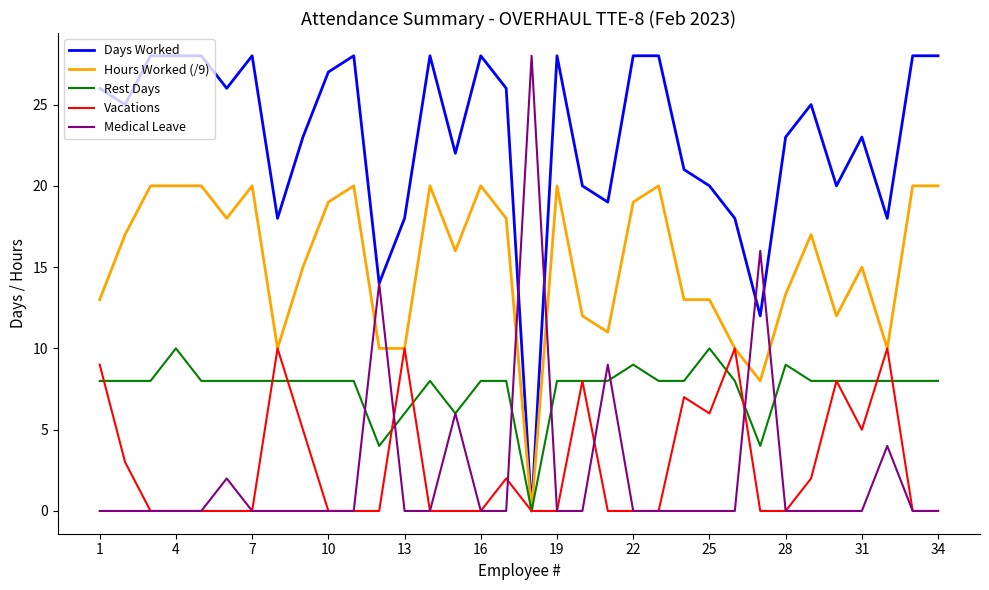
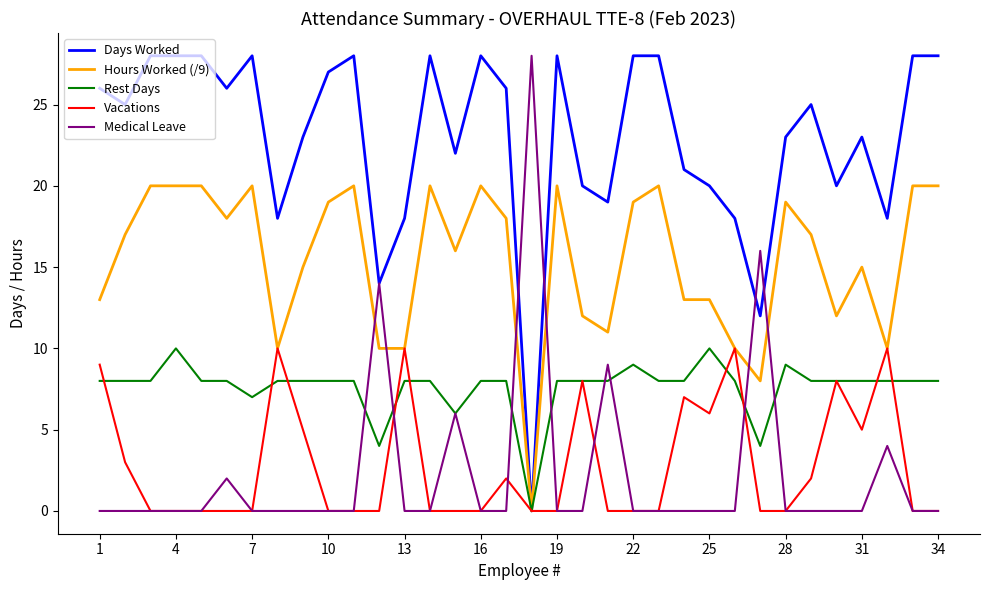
  {
    "Days Worked": {
      "7": 28.0,
      "10": 27.0,
      "13": 18.0,
      "16": 28.0,
      "19": 28.0,
      "22": 28.0,
      "25": 20.0,
      "28": 23.0,
      "31": 23.0,
      "34": 28.0
    },
    "Hours Worked (/9)": {
      "1": 13.0,
      "4": 20.0,
      "7": 20.0,
      "10": 19.0,
      "16": 20.0,
      "19": 20.0,
      "22": 19.0,
      "25": 13.0,
-     "28": 13.3,
+     "28": 19.0,
      "31": 15.0,
      "34": 20.0
    },
    "Rest Days": {
      "1": 8,
      "4": 10,
-     "7": 8,
+     "7": 7,
      "10": 8,
-     "13": 6,
+     "13": 8,
      "16": 8,
      "19": 8,
      "22": 9,
      "25": 10,
      "28": 9,
      "31": 8,
      "34": 8
    },
    "Vacations": {
      "1": 9.0,
      "25": 6.0,
      "31": 5.0
    },
    "Medical Leave": {
      "1": 0.0,
      "13": 0.0,
      "25": 0.0,
      "31": 0.0
    }
  }
